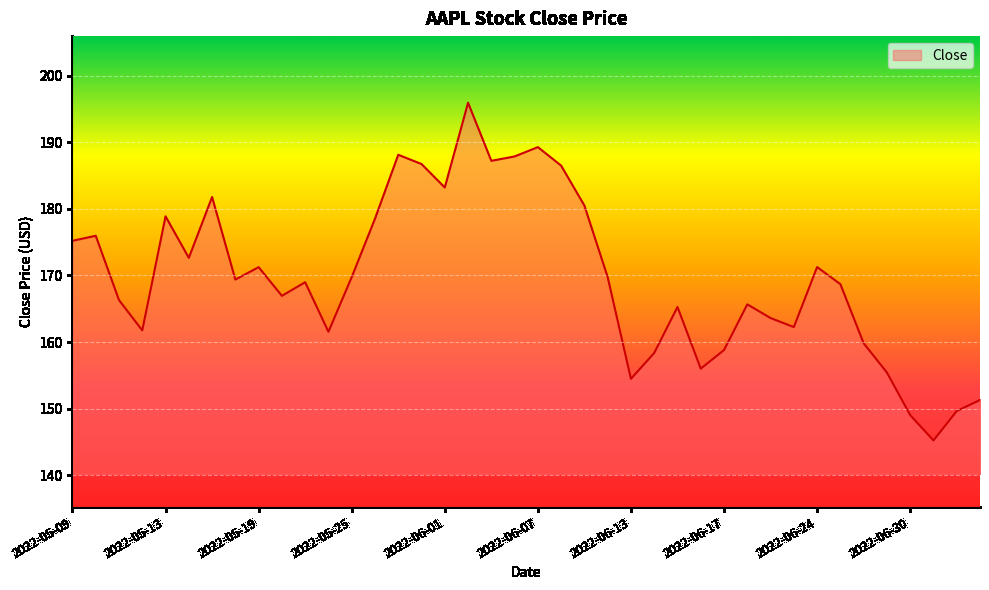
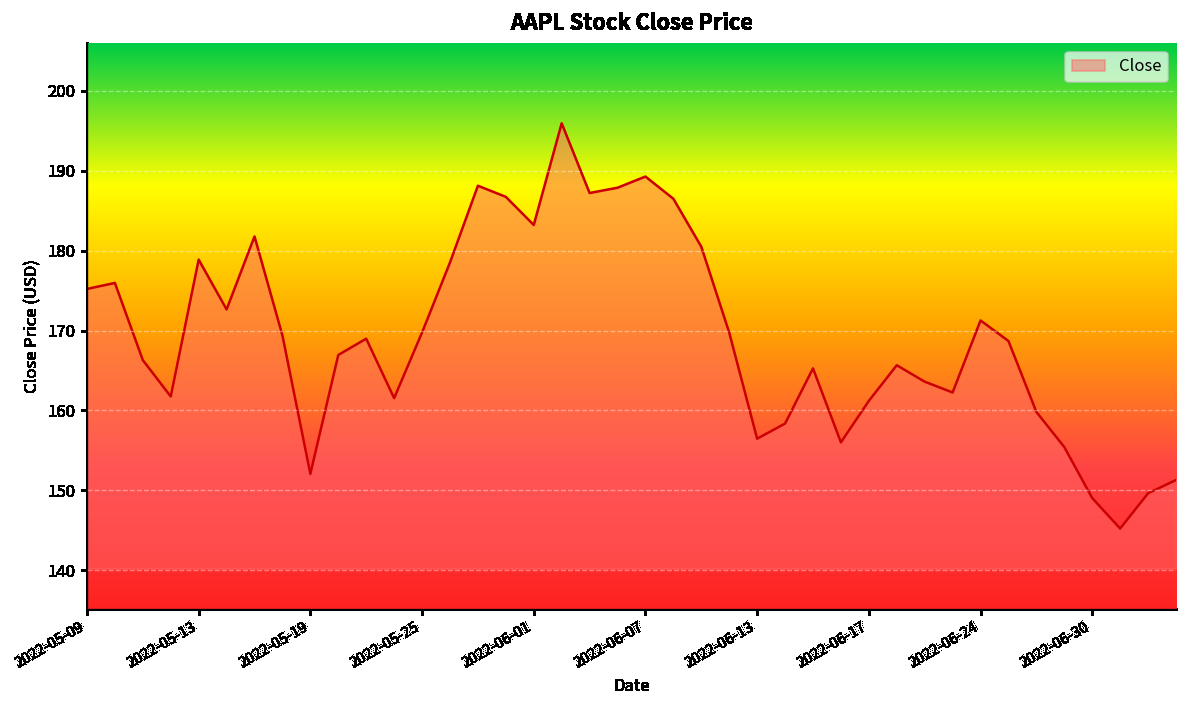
  {
    "2022-05-09": 175,
    "2022-05-13": 179,
-   "2022-05-19": 171,
+   "2022-05-19": 152,
    "2022-05-25": 170,
    "2022-06-01": 183,
    "2022-06-07": 189,
-   "2022-06-13": 154,
-   "2022-06-17": 159,
+   "2022-06-13": 156,
+   "2022-06-17": 161,
    "2022-06-24": 171,
    "2022-06-30": 149
  }
